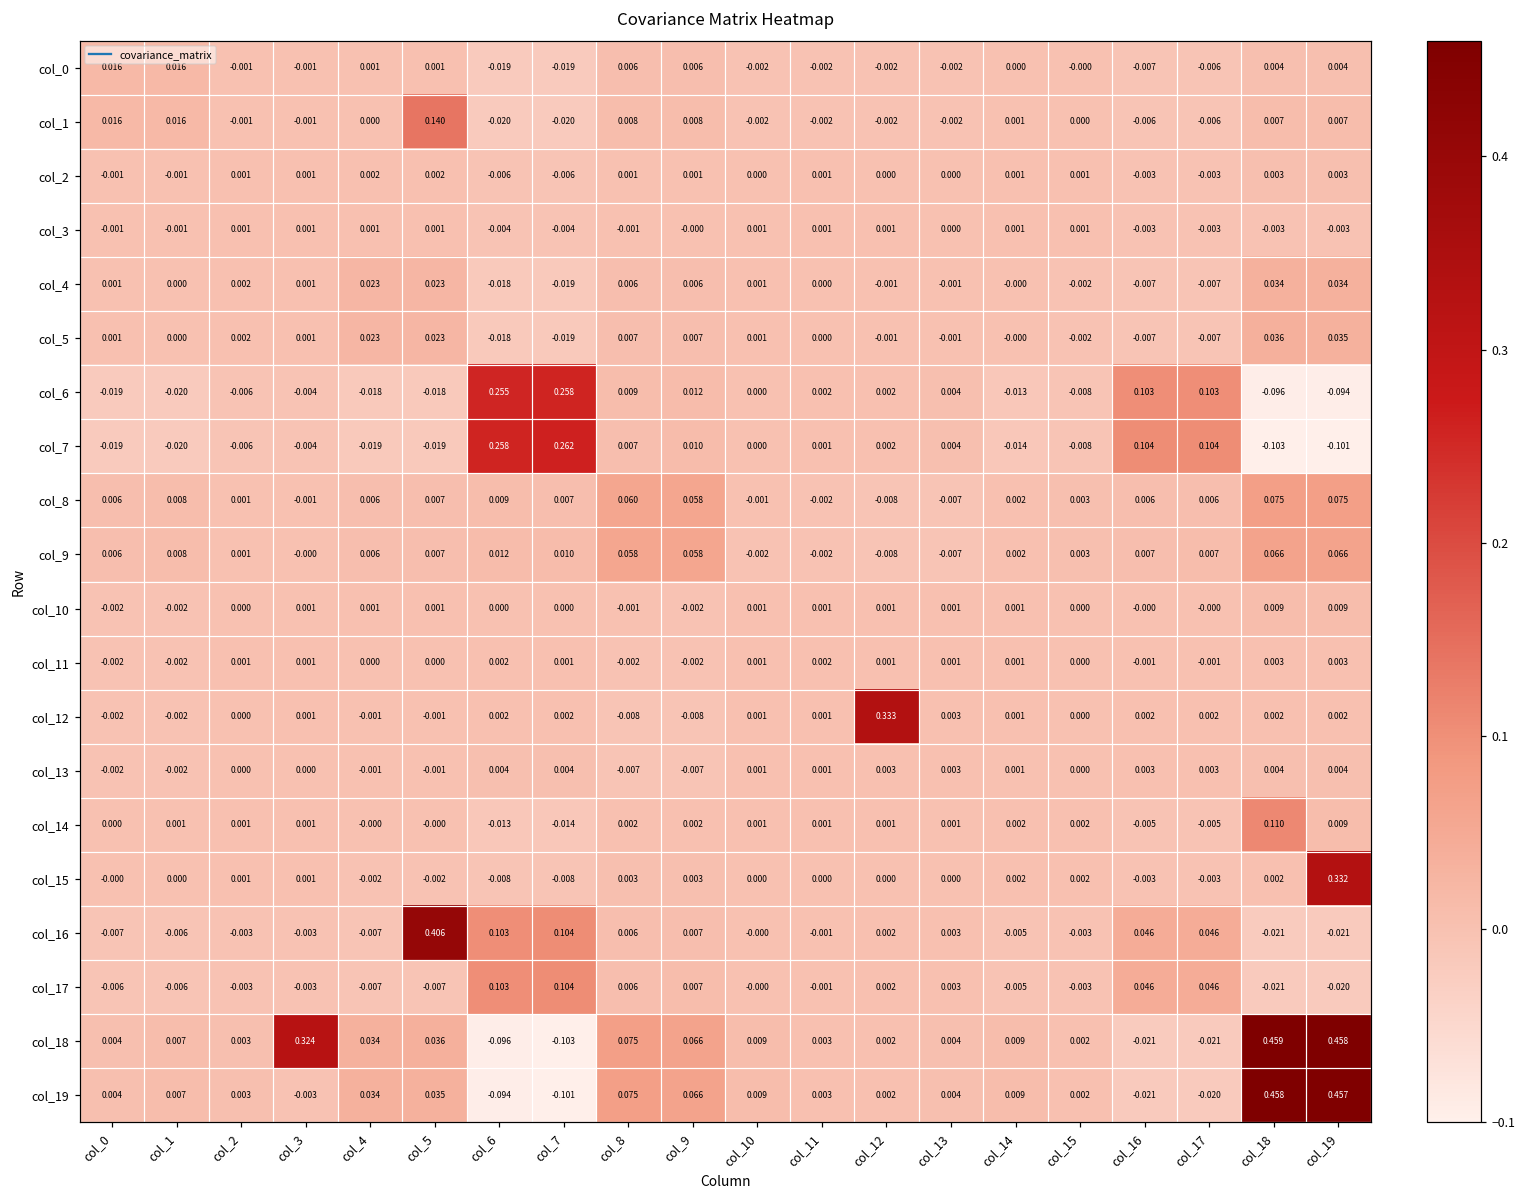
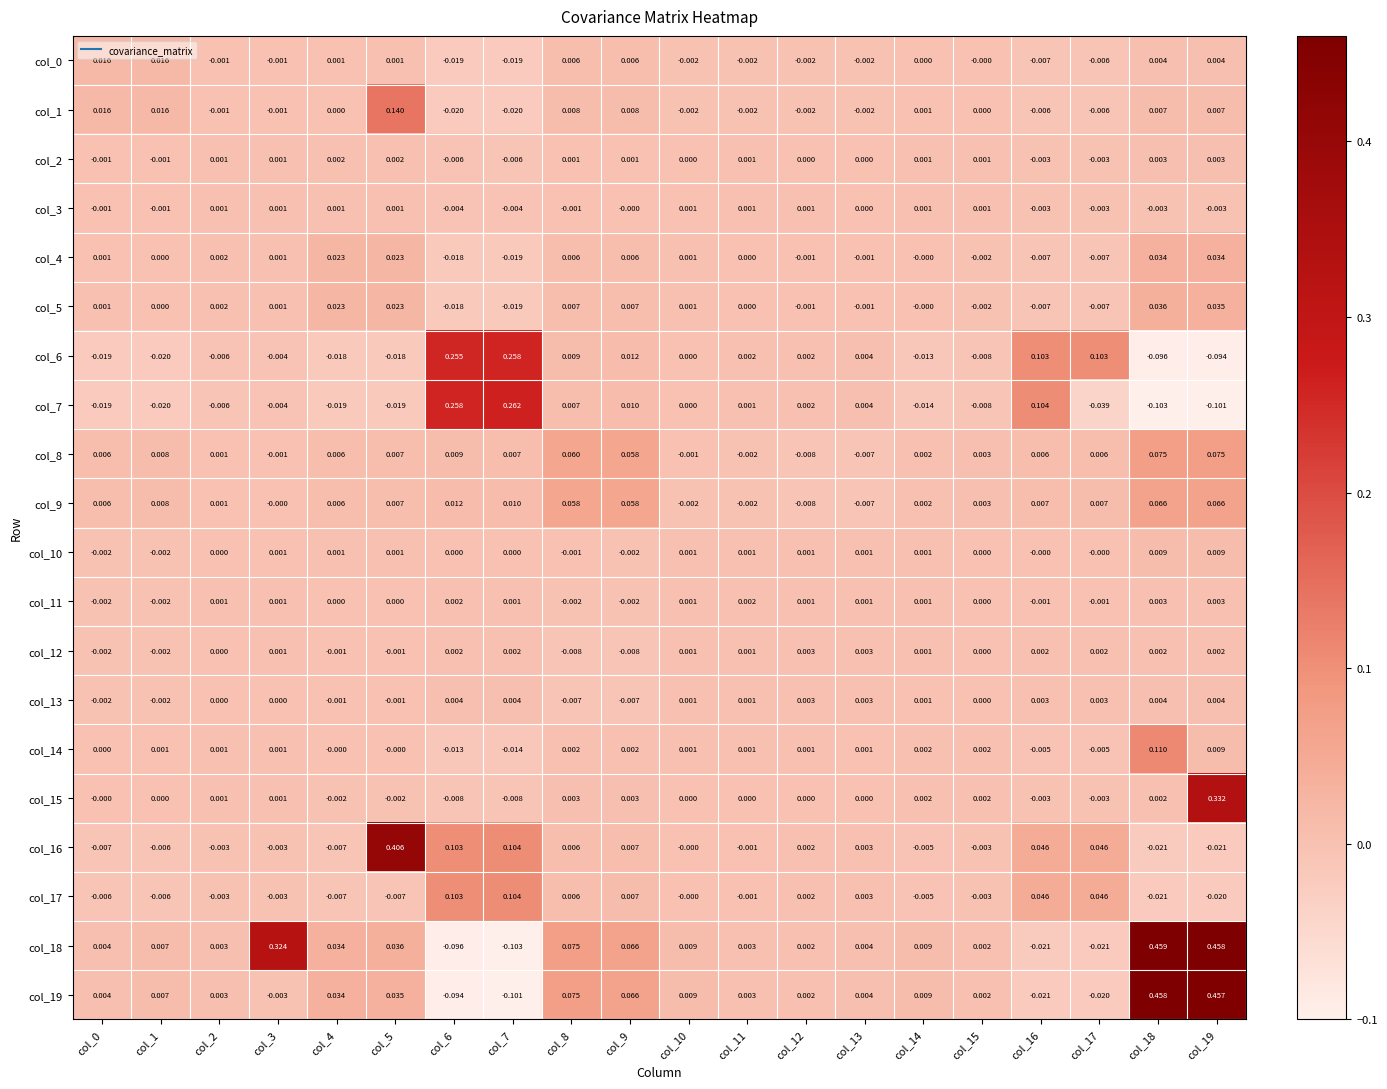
  {
    "col_7": {
      "col_0": -0.019,
      "col_1": -0.020,
      "col_2": -0.006,
      "col_3": -0.004,
      "col_4": -0.019,
      "col_5": -0.019,
      "col_6": 0.258,
      "col_7": 0.262,
      "col_8": 0.007,
      "col_9": 0.010,
      "col_10": 0.000,
      "col_11": 0.001,
      "col_12": 0.002,
      "col_13": 0.004,
      "col_14": -0.014,
      "col_15": -0.008,
      "col_16": 0.104,
-     "col_17": 0.104,
+     "col_17": -0.039,
      "col_18": -0.103,
      "col_19": -0.101
    },
    "col_12": {
      "col_0": -0.002,
      "col_1": -0.002,
      "col_2": 0.000,
      "col_3": 0.001,
      "col_4": -0.001,
      "col_5": -0.001,
      "col_6": 0.002,
      "col_7": 0.002,
      "col_8": -0.008,
      "col_9": -0.008,
      "col_10": 0.001,
      "col_11": 0.001,
-     "col_12": 0.333,
+     "col_12": 0.003,
      "col_13": 0.003,
      "col_14": 0.001,
      "col_15": 0.000,
      "col_16": 0.002,
      "col_17": 0.002,
      "col_18": 0.002,
      "col_19": 0.002
    }
  }
